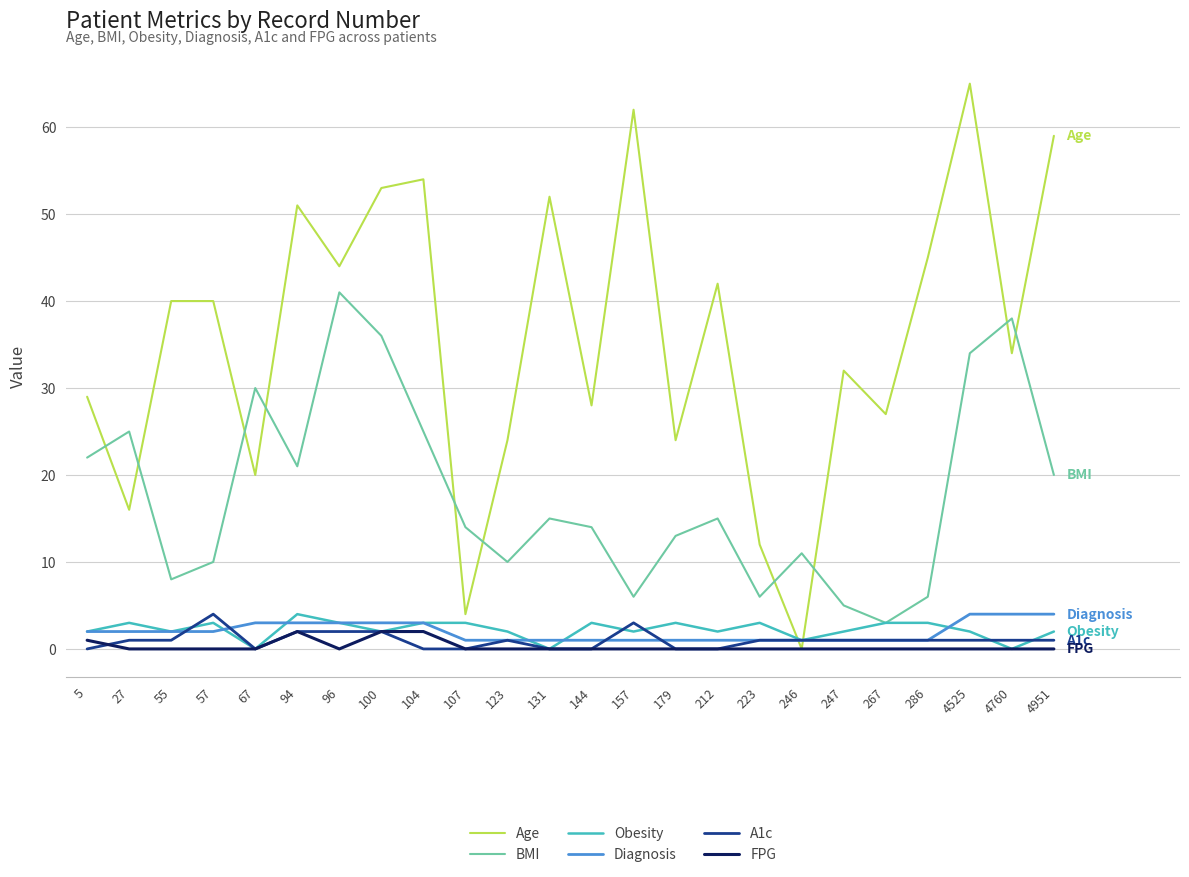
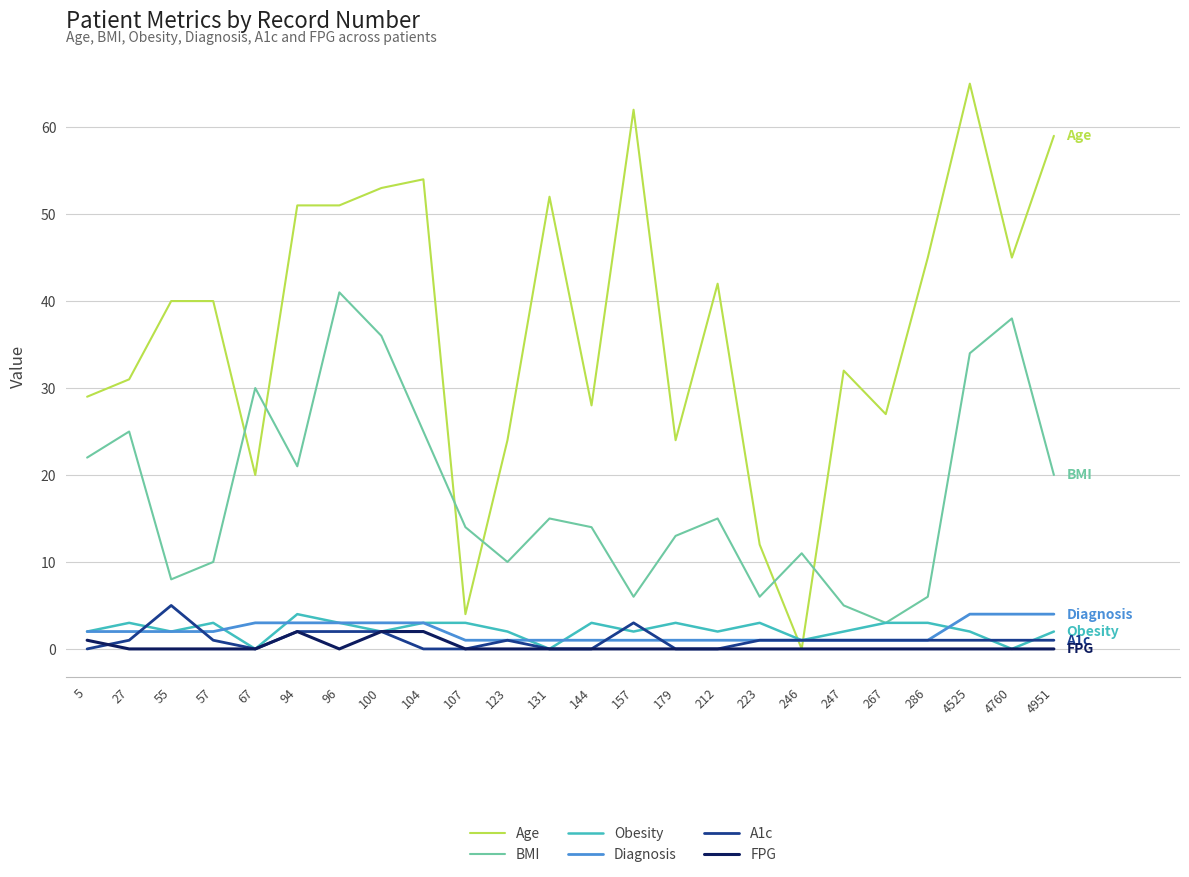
  {
    "Age": {
      "5": 29,
-     "27": 16,
+     "27": 31,
      "55": 40,
      "57": 40,
      "67": 20,
      "94": 51,
-     "96": 44,
+     "96": 51,
      "100": 53,
      "104": 54,
      "107": 4,
      "123": 24,
      "131": 52,
      "144": 28,
      "157": 62,
      "179": 24,
      "212": 42,
      "223": 12,
      "247": 32,
      "267": 27,
      "286": 45,
      "4525": 65,
-     "4760": 34,
+     "4760": 45,
      "4951": 59
    },
    "A1c": {
      "5": 0,
      "27": 1,
-     "55": 1,
-     "57": 4,
+     "55": 5,
+     "57": 1,
      "96": 2,
      "104": 0,
      "157": 3,
      "4525": 1,
      "4760": 1,
      "4951": 1
    },
    "FPG": {
      "5": 1,
      "27": 0,
      "55": 0,
      "57": 0,
      "96": 0,
      "104": 2,
      "123": 0,
      "157": 0,
      "223": 0,
      "247": 0,
      "267": 0,
      "286": 0,
      "4525": 0,
      "4951": 0
    }
  }
